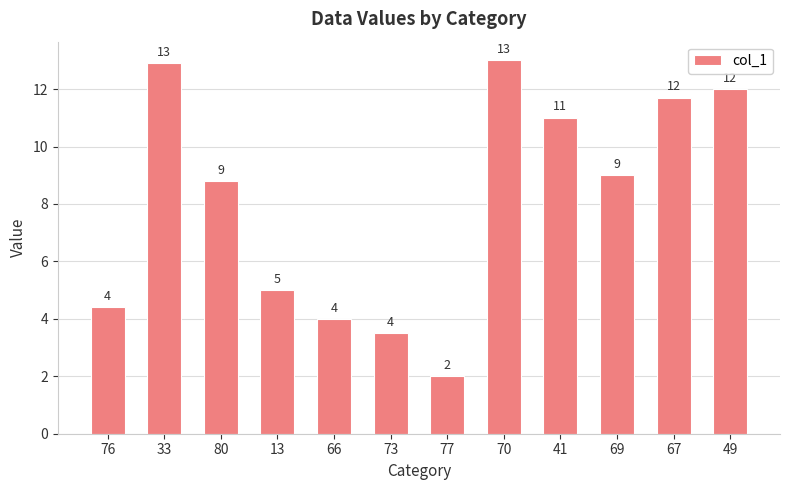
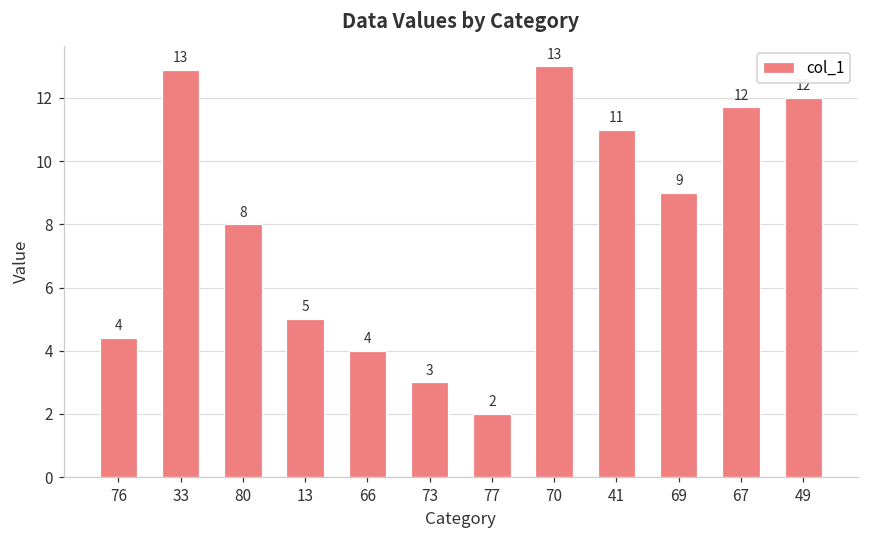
  {
    "76": 4,
    "33": 13,
-   "80": 9,
+   "80": 8,
    "13": 5,
    "66": 4,
-   "73": 4,
+   "73": 3,
    "77": 2,
    "70": 13,
    "41": 11,
    "69": 9,
    "67": 12
  }
